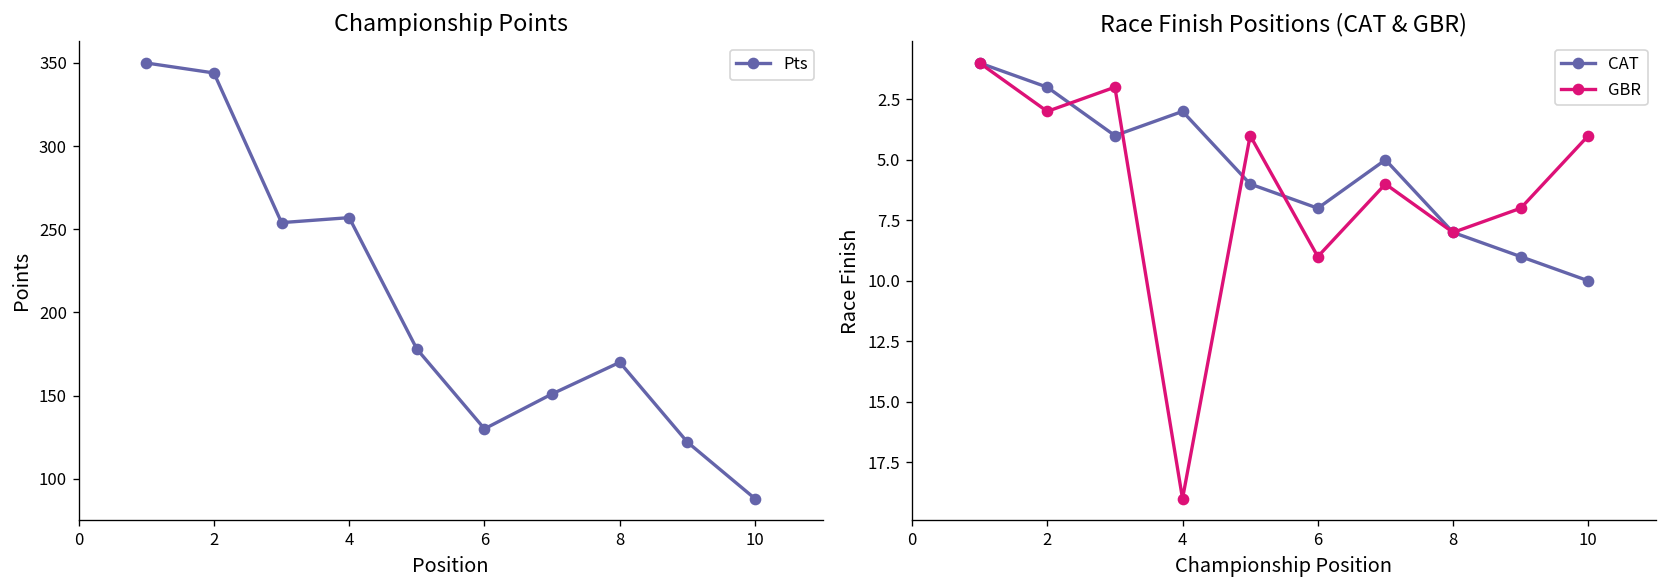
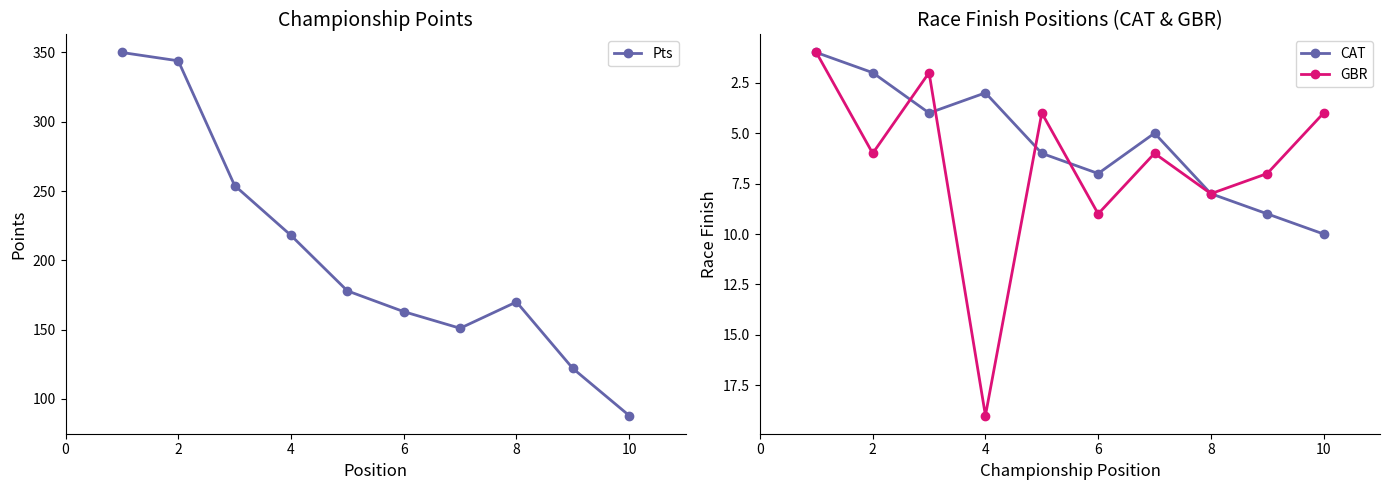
  {
    "Championship Points": {
      "2": 344,
-     "4": 257,
-     "6": 130,
+     "4": 218,
+     "6": 163,
      "8": 170,
      "10": 88
    },
    "Race Finish Positions (CAT & GBR)": {
      "CAT": {
        "2": 2,
        "4": 3,
        "6": 7,
        "10": 10
      },
      "GBR": {
-       "2": 3,
+       "2": 6,
        "4": 19,
        "6": 9,
        "10": 4
      }
    }
  }
